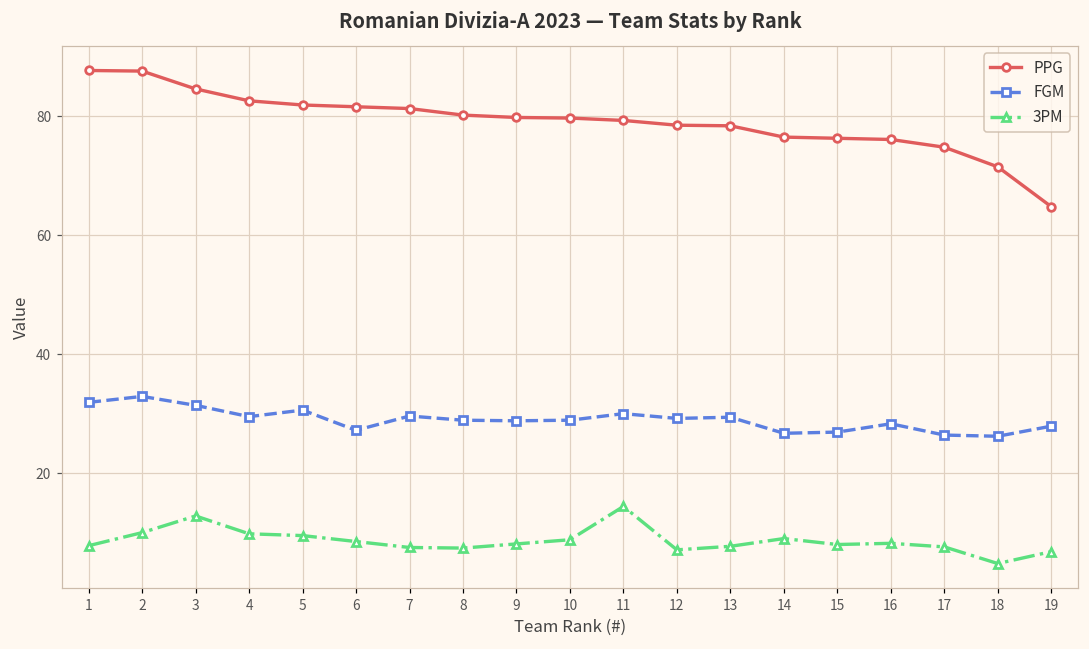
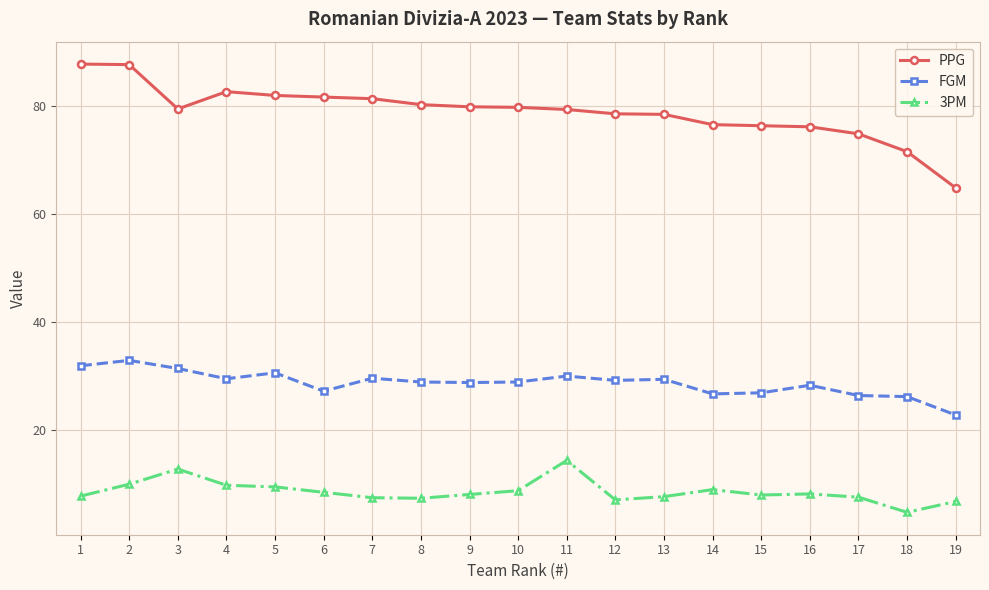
  {
    "PPG": {
      "1": 88,
      "2": 88,
-     "3": 85,
+     "3": 79,
      "4": 83,
      "5": 82,
      "6": 82,
      "7": 81,
      "8": 80,
      "9": 80,
      "10": 80,
      "11": 79,
      "12": 79,
      "13": 78,
      "14": 77,
      "15": 76,
      "16": 76,
      "17": 75,
      "18": 72,
      "19": 65
    },
    "FGM": {
      "1": 32,
      "2": 33,
      "3": 31,
      "4": 30,
      "5": 31,
      "6": 27,
      "7": 30,
      "8": 29,
      "9": 29,
      "10": 29,
      "11": 30,
      "12": 29,
      "13": 29,
      "14": 27,
      "15": 27,
      "16": 28,
      "17": 26,
      "18": 26,
-     "19": 28
+     "19": 23
    },
    "3PM": {
      "1": 8,
      "2": 10,
      "3": 13,
      "4": 10,
      "5": 10,
      "6": 9,
      "7": 8,
      "8": 7,
      "9": 8,
      "10": 9,
      "11": 14,
      "12": 7,
      "13": 8,
      "14": 9,
      "15": 8,
      "16": 8,
      "17": 8,
      "18": 5,
      "19": 7
    }
  }
